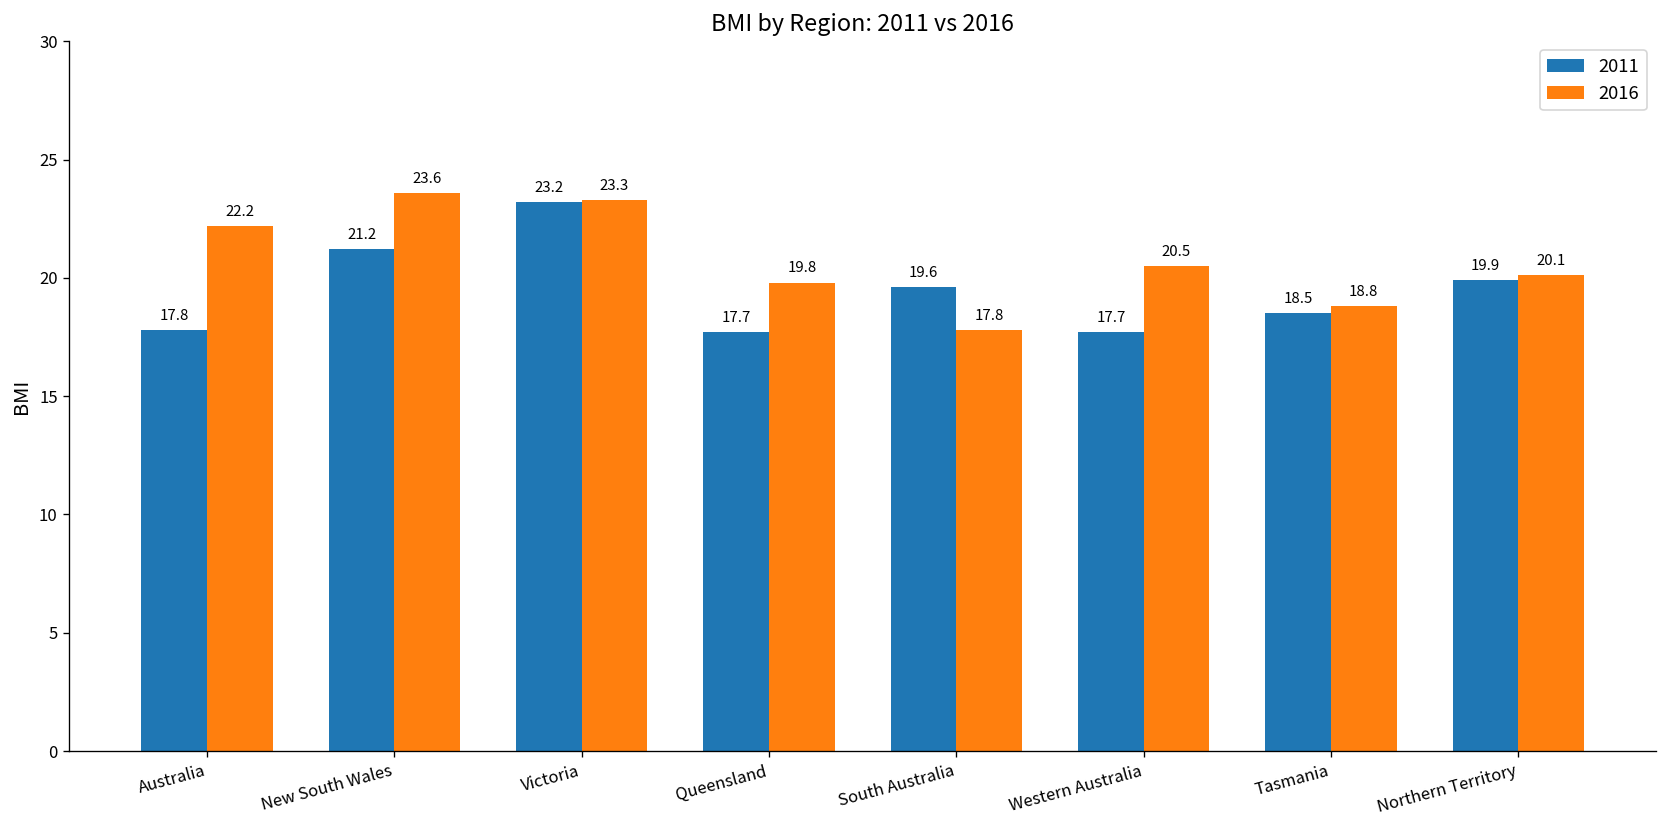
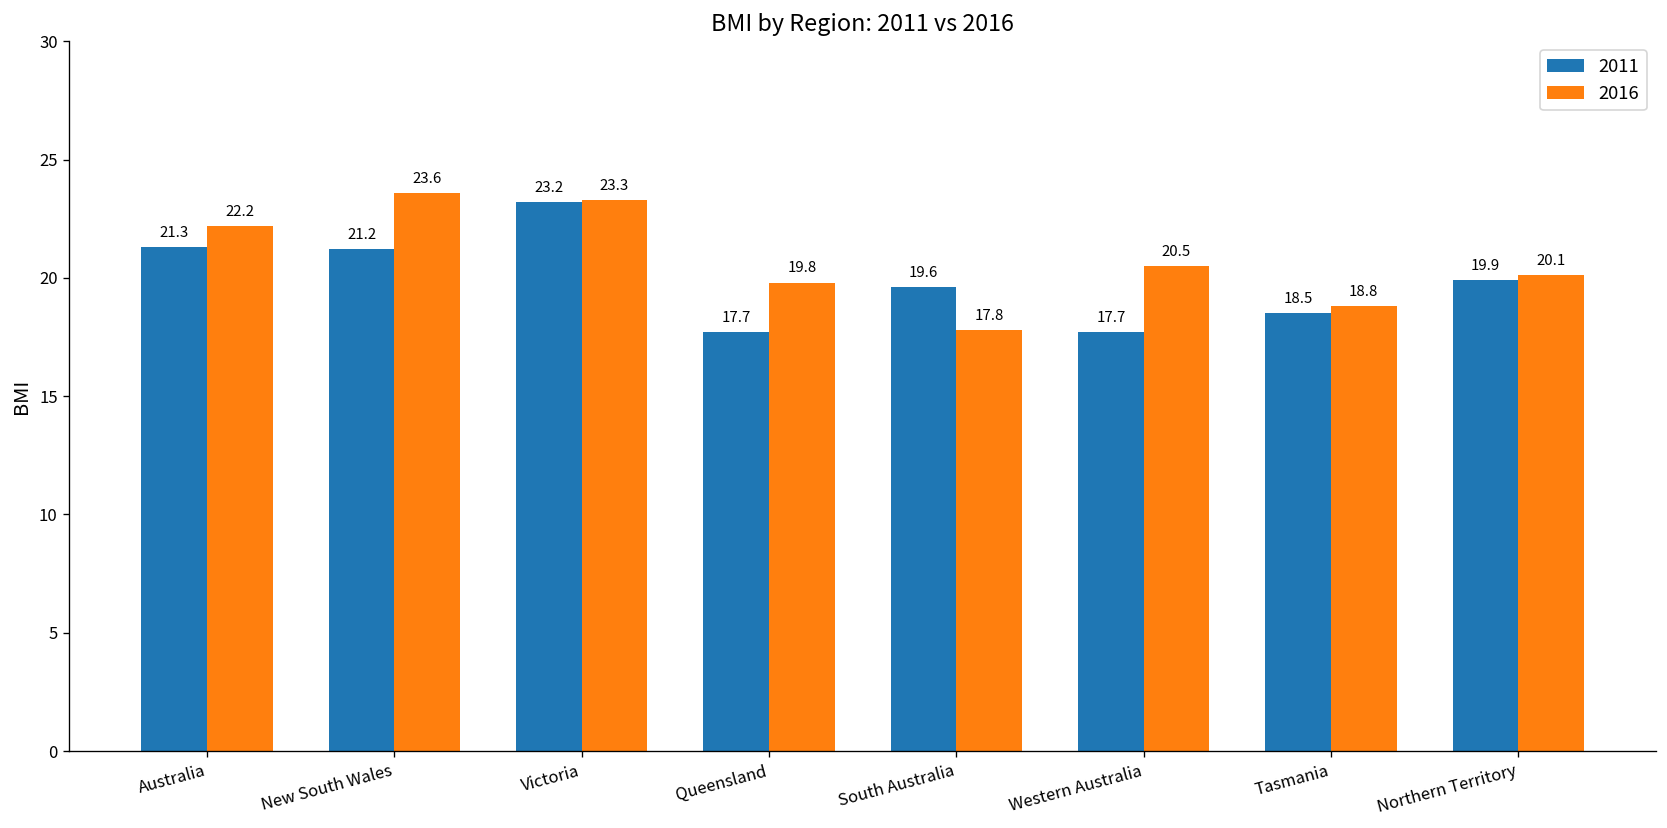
  {
    "2011": {
-     "Australia": 17.8,
+     "Australia": 21.3,
      "New South Wales": 21.2,
      "Victoria": 23.2,
      "Queensland": 17.7,
      "South Australia": 19.6,
      "Western Australia": 17.7,
      "Tasmania": 18.5,
      "Northern Territory": 19.9
    },
    "2016": {
      "Australia": 22.2,
      "New South Wales": 23.6,
      "Victoria": 23.3,
      "Queensland": 19.8,
      "South Australia": 17.8,
      "Western Australia": 20.5,
      "Tasmania": 18.8,
      "Northern Territory": 20.1
    }
  }
